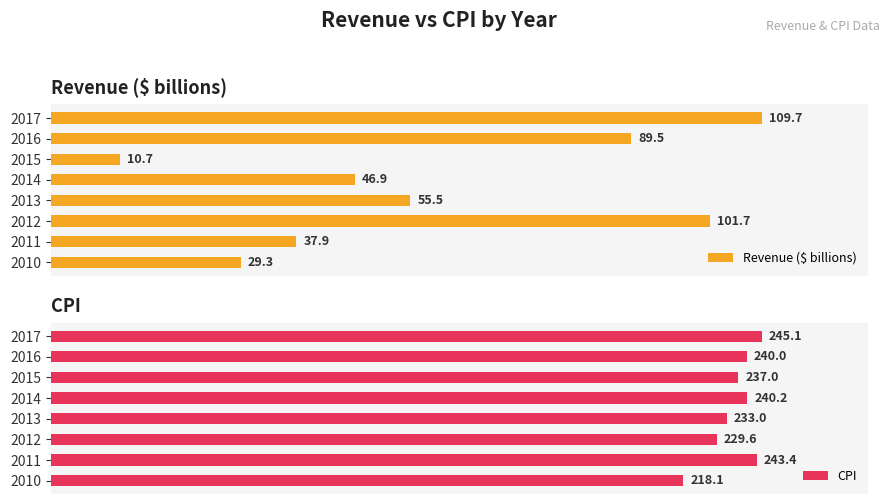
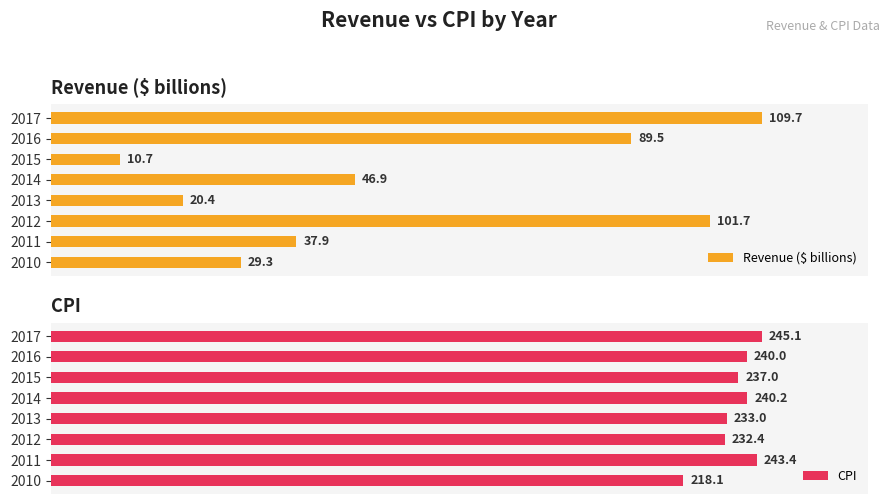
  {
    "Revenue ($ billions)": {
      "2017": 109.7,
      "2016": 89.5,
      "2015": 10.7,
      "2014": 46.9,
-     "2013": 55.5,
+     "2013": 20.4,
      "2012": 101.7,
      "2011": 37.9,
      "2010": 29.3
    },
    "CPI": {
      "2017": 245.1,
      "2016": 240.0,
      "2015": 237.0,
      "2014": 240.2,
      "2013": 233.0,
-     "2012": 229.6,
+     "2012": 232.4,
      "2011": 243.4,
      "2010": 218.1
    }
  }
